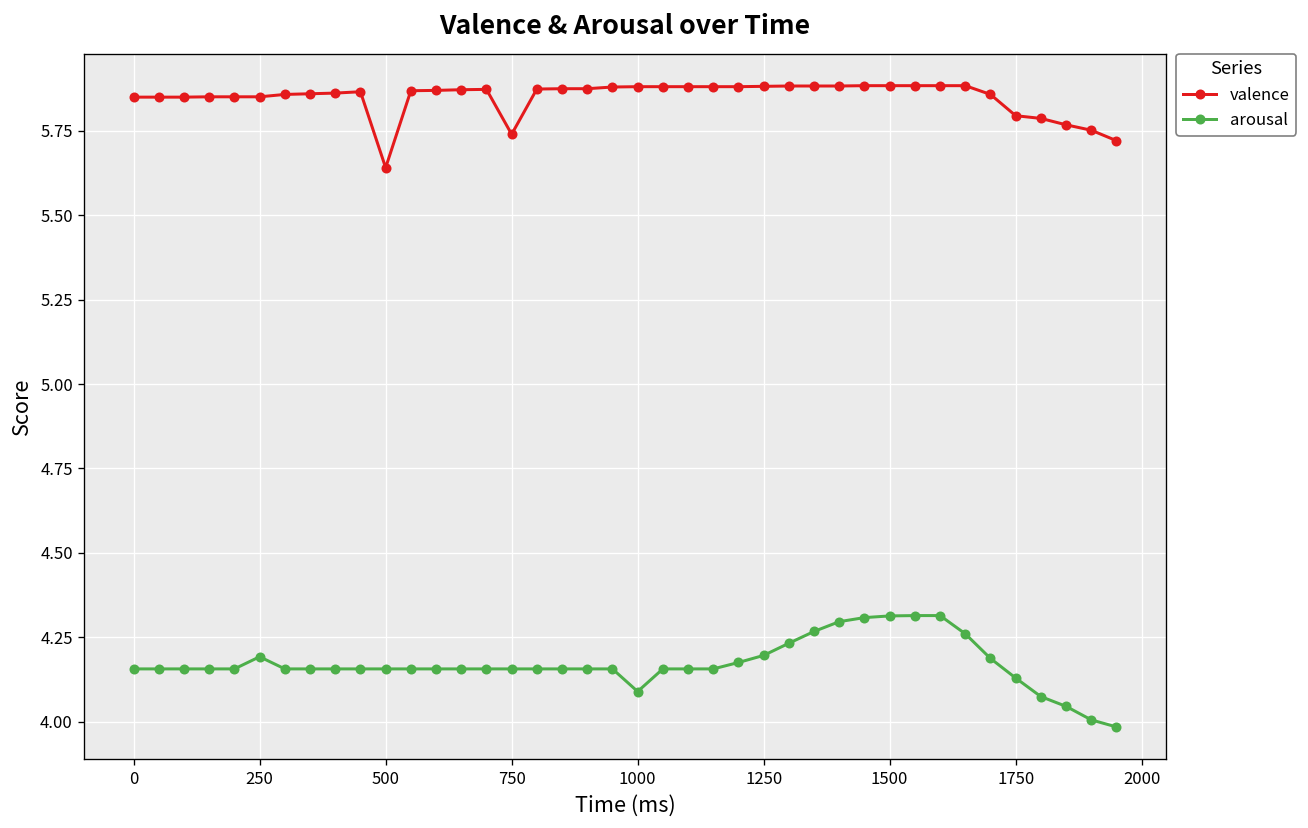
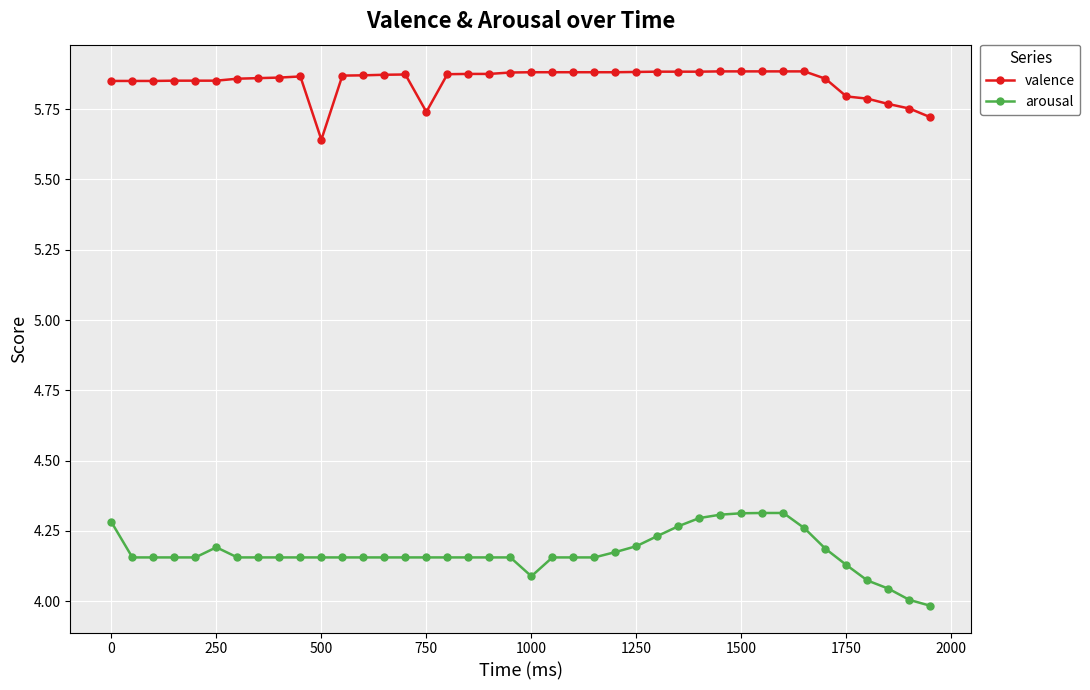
  {
    "valence": {
      "0": 5.85,
      "250": 5.85,
      "500": 5.64,
      "750": 5.74,
      "1000": 5.88,
      "1250": 5.88,
      "1500": 5.88,
      "1750": 5.80
    },
    "arousal": {
-     "0": 4.16,
+     "0": 4.28,
      "250": 4.19,
      "500": 4.16,
      "750": 4.16,
      "1000": 4.09,
      "1250": 4.20,
      "1500": 4.31,
      "1750": 4.13
    }
  }
